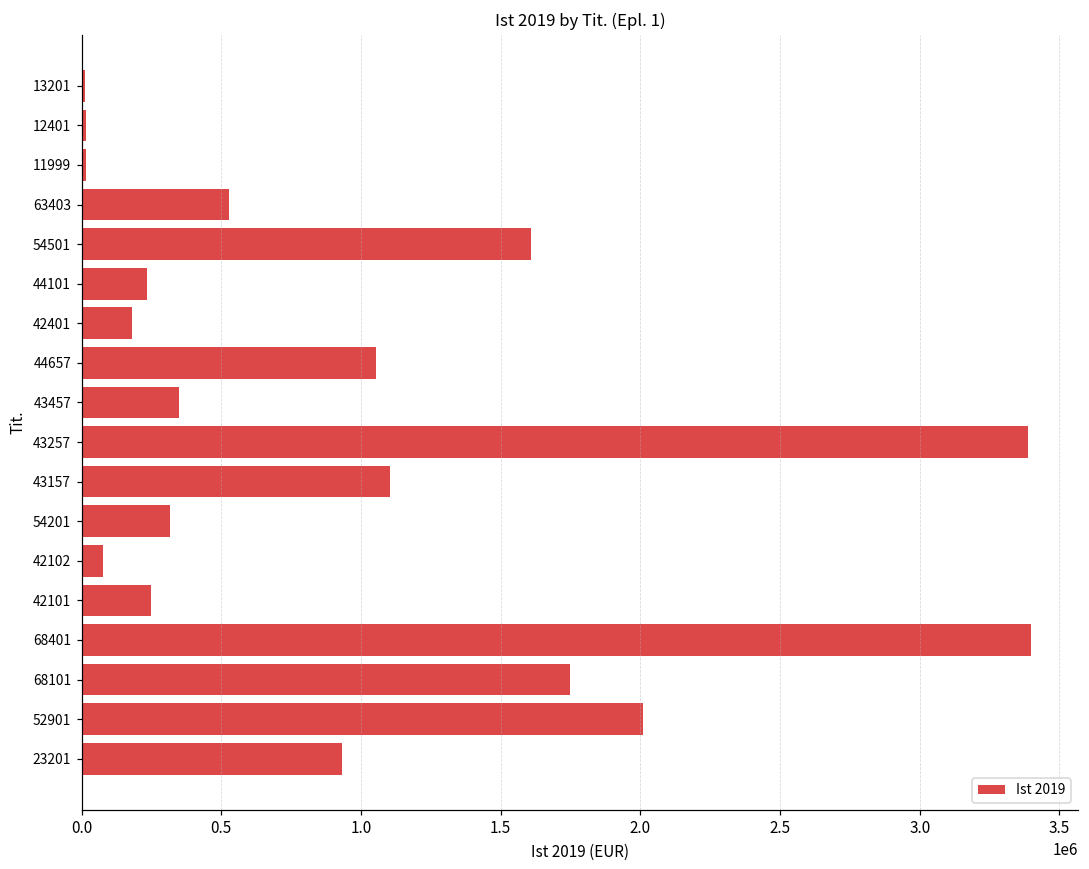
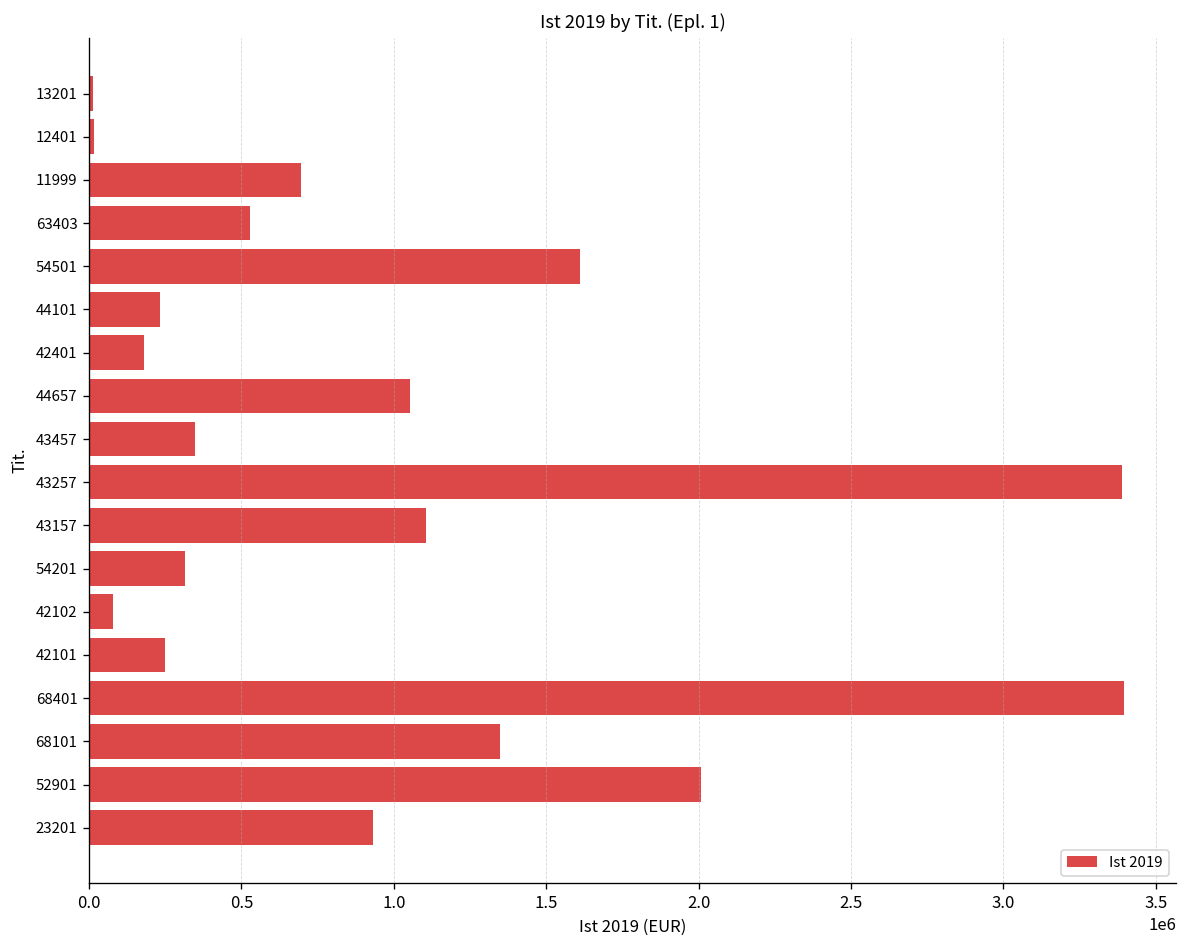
  {
    "13201": 10000,
    "12401": 20000,
-   "11999": 10000,
+   "11999": 690000,
    "63403": 530000,
    "54501": 1610000,
    "44101": 230000,
    "42401": 180000,
    "44657": 1050000,
    "43457": 350000,
    "43257": 3390000,
    "43157": 1100000,
    "54201": 310000,
    "42102": 80000,
    "42101": 250000,
    "68401": 3400000,
-   "68101": 1750000,
+   "68101": 1350000,
    "52901": 2010000,
    "23201": 930000
  }
